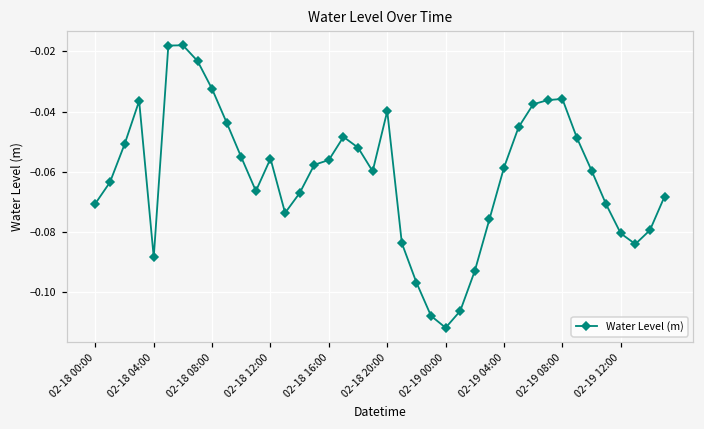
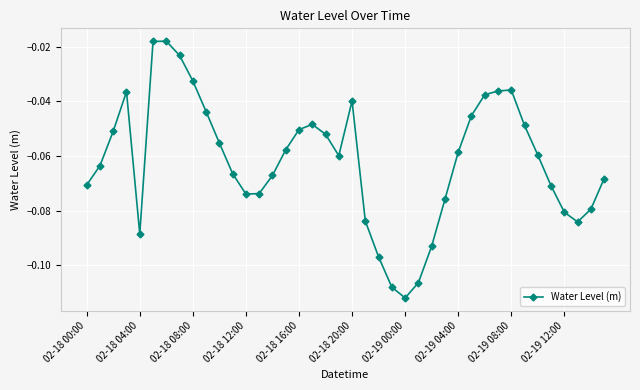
  {
    "02-18 00:00": -0.071,
    "02-18 04:00": -0.089,
    "02-18 08:00": -0.033,
-   "02-18 12:00": -0.056,
-   "02-18 16:00": -0.056,
+   "02-18 12:00": -0.074,
+   "02-18 16:00": -0.050,
    "02-18 20:00": -0.040,
    "02-19 00:00": -0.112,
    "02-19 04:00": -0.059,
    "02-19 08:00": -0.036,
    "02-19 12:00": -0.081
  }
